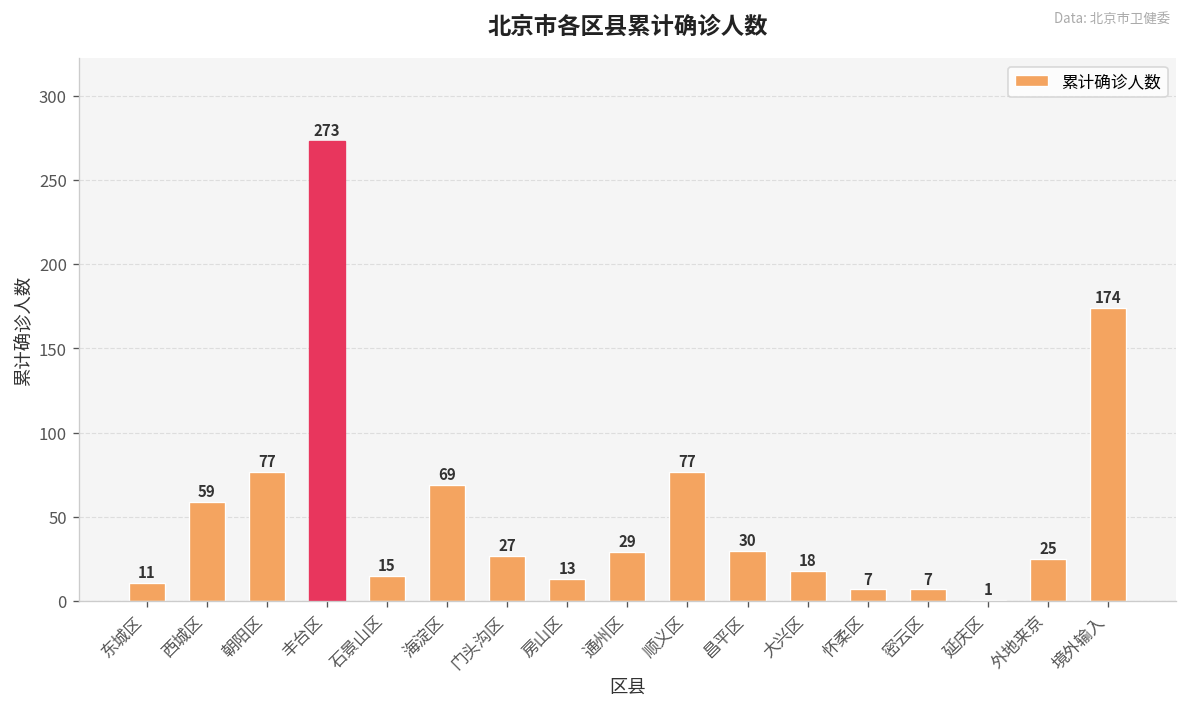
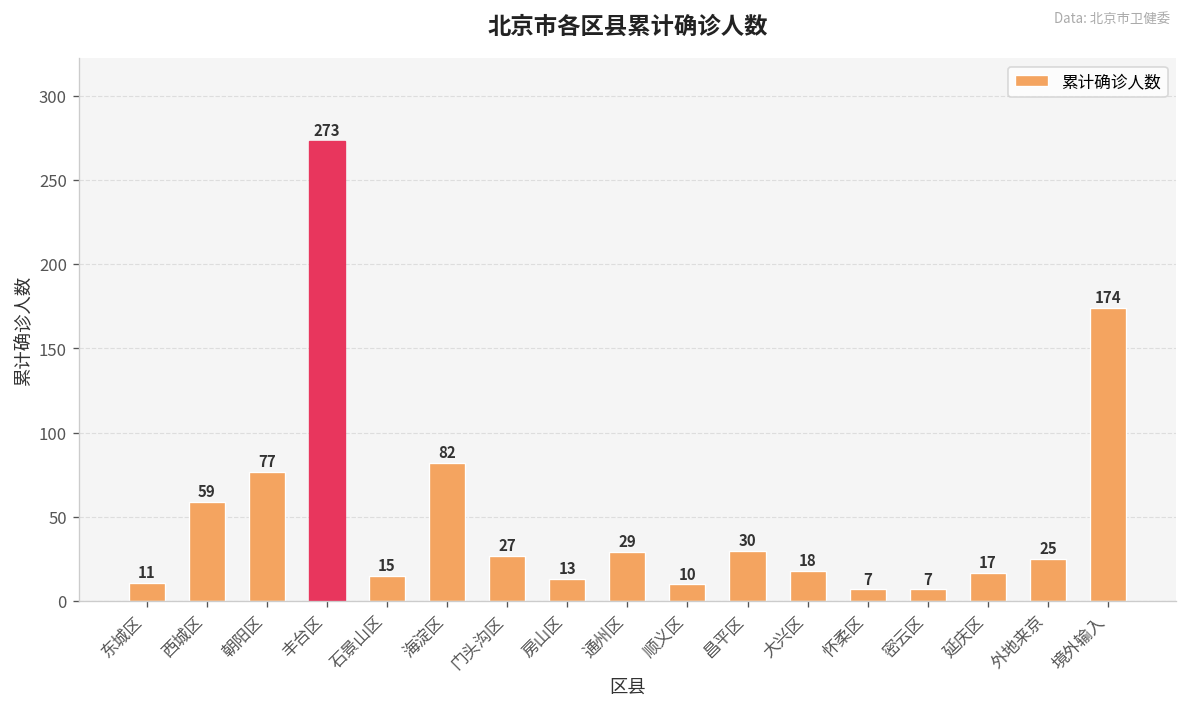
  {
    "东城区": 11,
    "西城区": 59,
    "朝阳区": 77,
    "丰台区": 273,
    "石景山区": 15,
-   "海淀区": 69,
+   "海淀区": 82,
    "门头沟区": 27,
    "房山区": 13,
    "通州区": 29,
-   "顺义区": 77,
+   "顺义区": 10,
    "昌平区": 30,
    "大兴区": 18,
    "怀柔区": 7,
    "密云区": 7,
-   "延庆区": 1,
+   "延庆区": 17,
    "外地来京": 25,
    "境外输入": 174
  }
